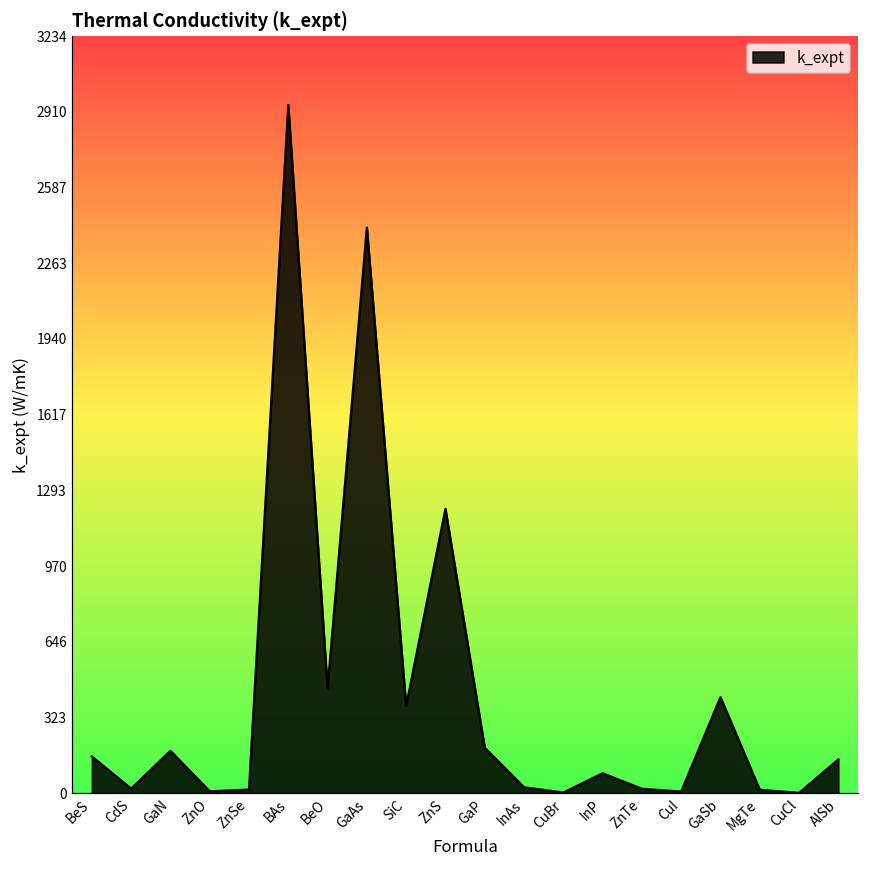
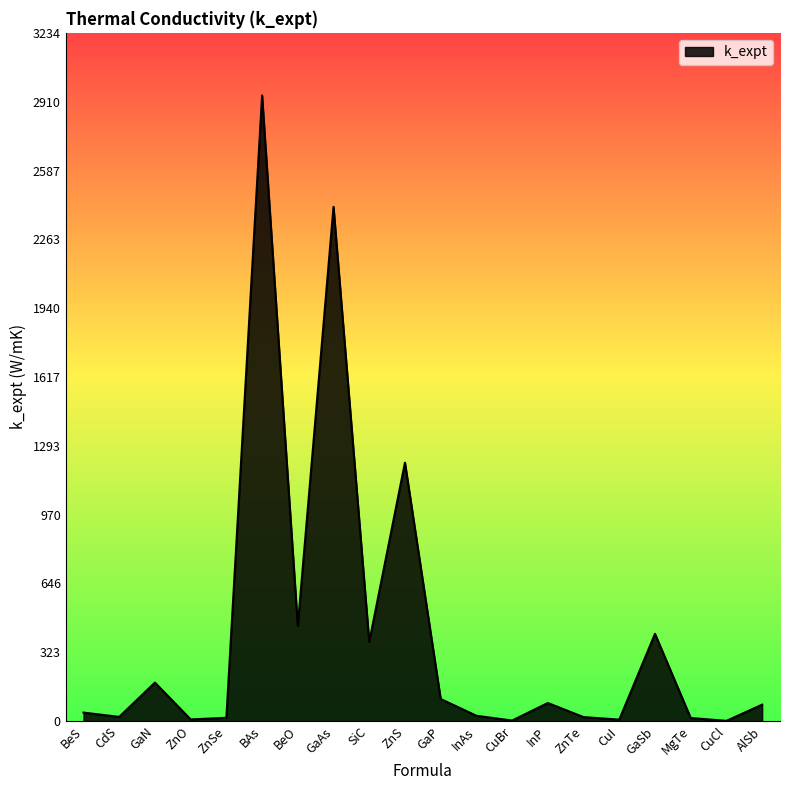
  {
-   "BeS": 160,
+   "BeS": 40,
    "CdS": 20,
    "GaN": 180,
    "ZnO": 10,
    "ZnSe": 20,
    "BAs": 2940,
    "BeO": 450,
    "GaAs": 2420,
    "SiC": 370,
    "ZnS": 1210,
-   "GaP": 190,
+   "GaP": 100,
    "InAs": 30,
    "CuBr": 0,
    "InP": 90,
    "ZnTe": 20,
    "CuI": 10,
    "GaSb": 410,
    "MgTe": 10,
    "CuCl": 0,
-   "AlSb": 140
+   "AlSb": 80
  }
